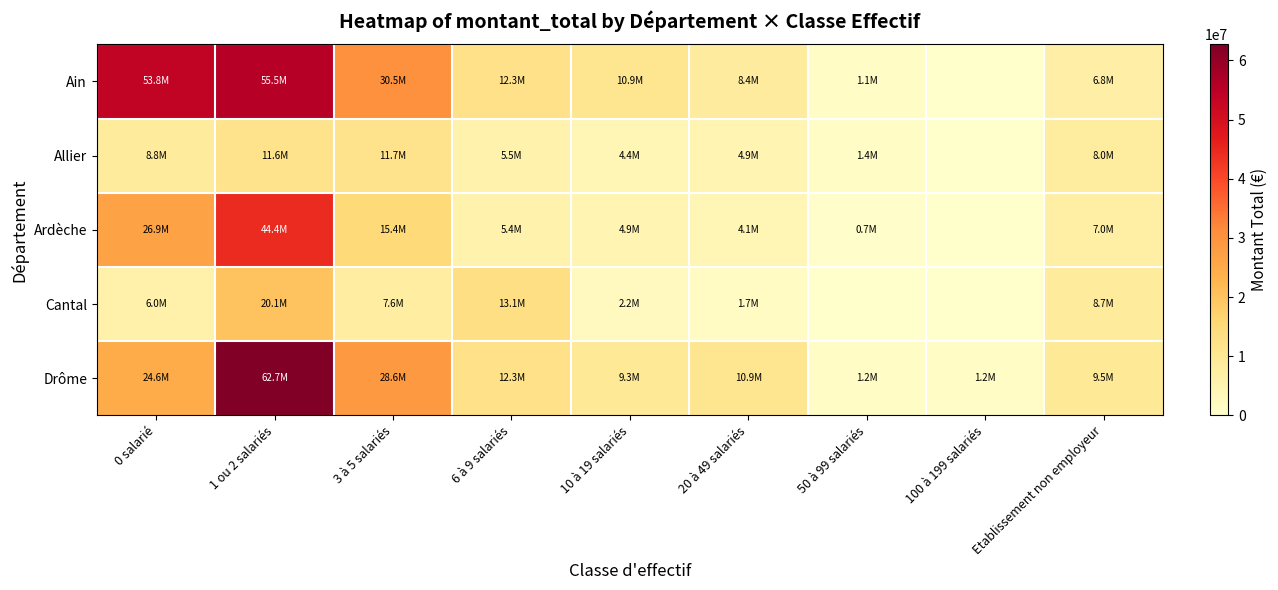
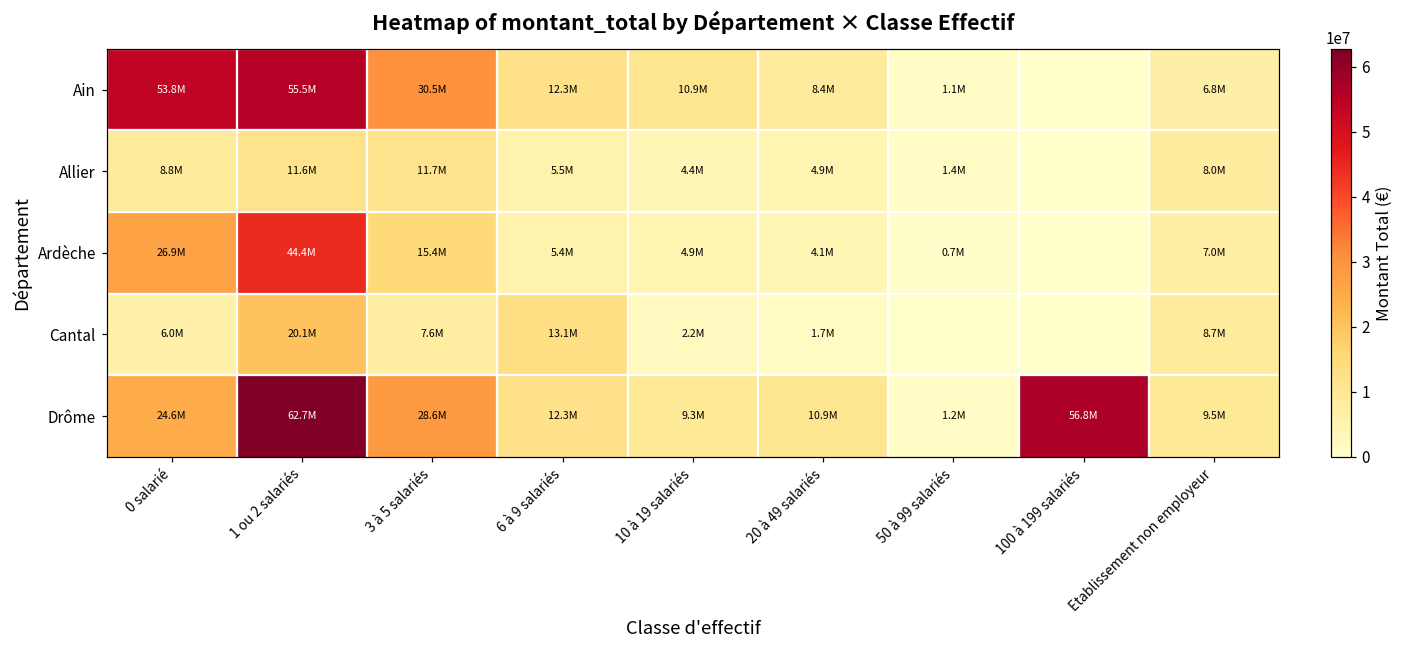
  {
    "Ain": {
      "0 salarié": "53.8M",
      "1 ou 2 salariés": "55.5M",
      "3 à 5 salariés": "30.5M",
      "6 à 9 salariés": "12.3M",
      "10 à 19 salariés": "10.9M",
      "20 à 49 salariés": "8.4M",
      "50 à 99 salariés": "1.1M",
      "Etablissement non employeur": "6.8M"
    },
    "Allier": {
      "0 salarié": "8.8M",
      "1 ou 2 salariés": "11.6M",
      "3 à 5 salariés": "11.7M",
      "6 à 9 salariés": "5.5M",
      "10 à 19 salariés": "4.4M",
      "20 à 49 salariés": "4.9M",
      "50 à 99 salariés": "1.4M",
      "Etablissement non employeur": "8.0M"
    },
    "Ardèche": {
      "0 salarié": "26.9M",
      "1 ou 2 salariés": "44.4M",
      "3 à 5 salariés": "15.4M",
      "6 à 9 salariés": "5.4M",
      "10 à 19 salariés": "4.9M",
      "20 à 49 salariés": "4.1M",
      "50 à 99 salariés": "0.7M",
      "Etablissement non employeur": "7.0M"
    },
    "Cantal": {
      "0 salarié": "6.0M",
      "1 ou 2 salariés": "20.1M",
      "3 à 5 salariés": "7.6M",
      "6 à 9 salariés": "13.1M",
      "10 à 19 salariés": "2.2M",
      "20 à 49 salariés": "1.7M",
      "Etablissement non employeur": "8.7M"
    },
    "Drôme": {
      "0 salarié": "24.6M",
      "1 ou 2 salariés": "62.7M",
      "3 à 5 salariés": "28.6M",
      "6 à 9 salariés": "12.3M",
      "10 à 19 salariés": "9.3M",
      "20 à 49 salariés": "10.9M",
      "50 à 99 salariés": "1.2M",
-     "100 à 199 salariés": "1.2M",
+     "100 à 199 salariés": "56.8M",
      "Etablissement non employeur": "9.5M"
    }
  }
